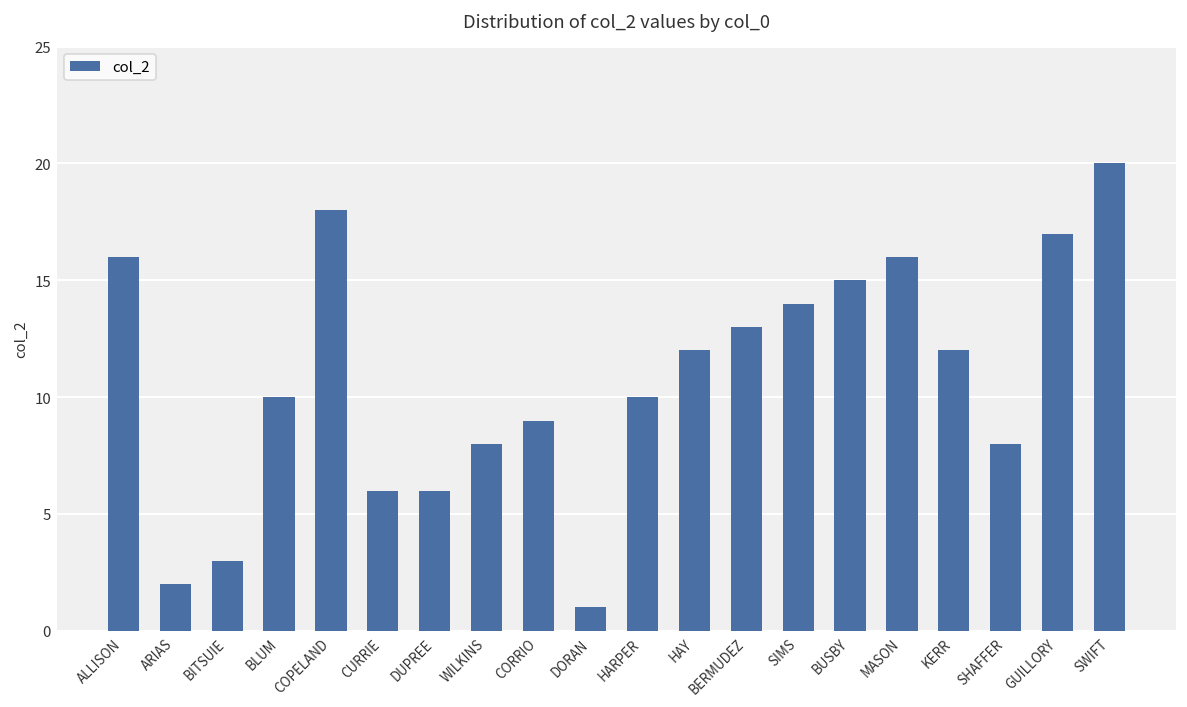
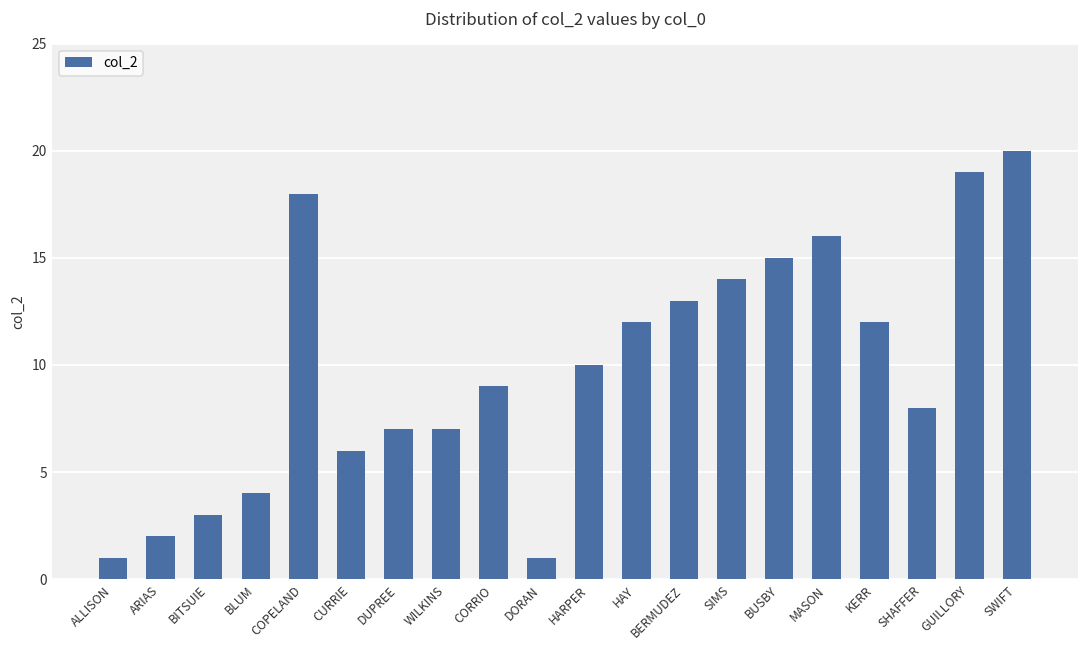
  {
-   "ALLISON": 16,
+   "ALLISON": 1,
    "ARIAS": 2,
    "BITSUIE": 3,
-   "BLUM": 10,
+   "BLUM": 4,
    "COPELAND": 18,
    "CURRIE": 6,
-   "DUPREE": 6,
-   "WILKINS": 8,
+   "DUPREE": 7,
+   "WILKINS": 7,
    "CORRIO": 9,
    "DORAN": 1,
    "HARPER": 10,
    "HAY": 12,
    "BERMUDEZ": 13,
    "SIMS": 14,
    "BUSBY": 15,
    "MASON": 16,
    "KERR": 12,
    "SHAFFER": 8,
-   "GUILLORY": 17,
+   "GUILLORY": 19,
    "SWIFT": 20
  }
